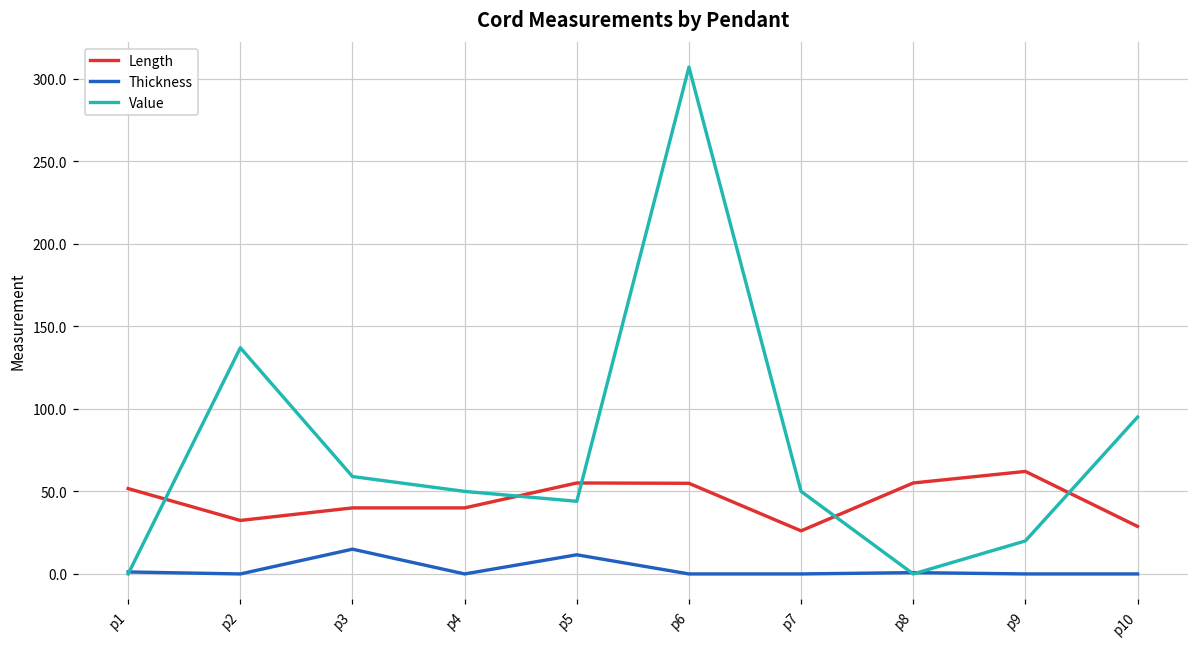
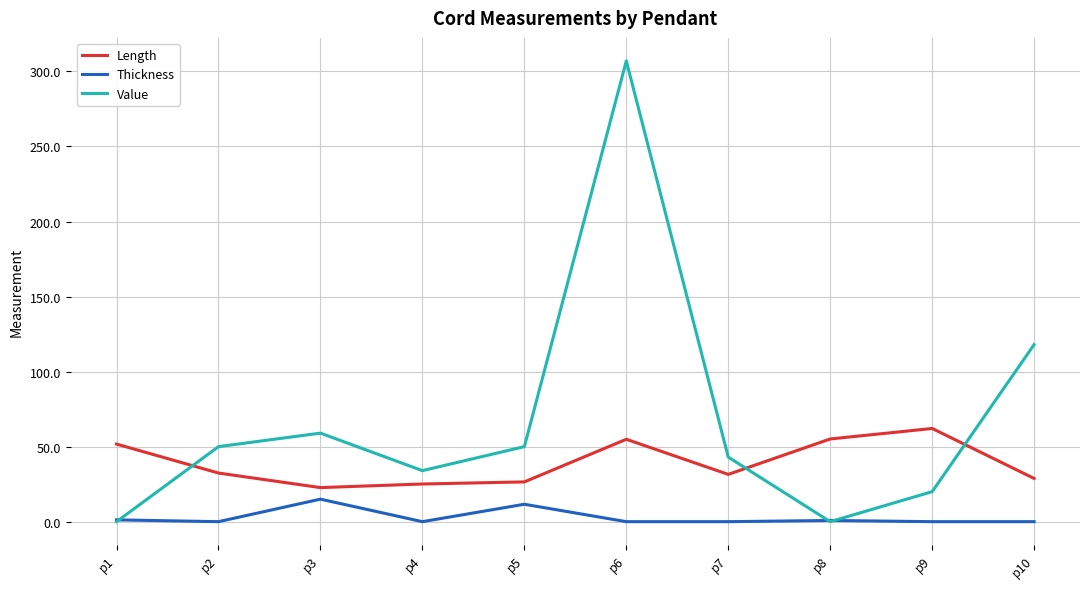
  {
    "Length": {
      "p1": 52,
      "p2": 32,
-     "p3": 40,
-     "p4": 40,
-     "p5": 55,
+     "p3": 23,
+     "p4": 25,
+     "p5": 27,
      "p6": 55,
-     "p7": 26,
+     "p7": 32,
      "p8": 55,
      "p9": 62,
      "p10": 29
    },
    "Thickness": {
      "p2": 0,
      "p3": 15,
      "p4": 0,
      "p5": 12,
      "p6": 0,
      "p7": 0,
      "p9": 0,
      "p10": 0
    },
    "Value": {
-     "p2": 137,
+     "p2": 50,
      "p3": 59,
-     "p4": 50,
-     "p5": 44,
+     "p4": 34,
+     "p5": 50,
      "p6": 307,
-     "p7": 50,
+     "p7": 43,
      "p9": 20,
-     "p10": 95
+     "p10": 118
    }
  }
